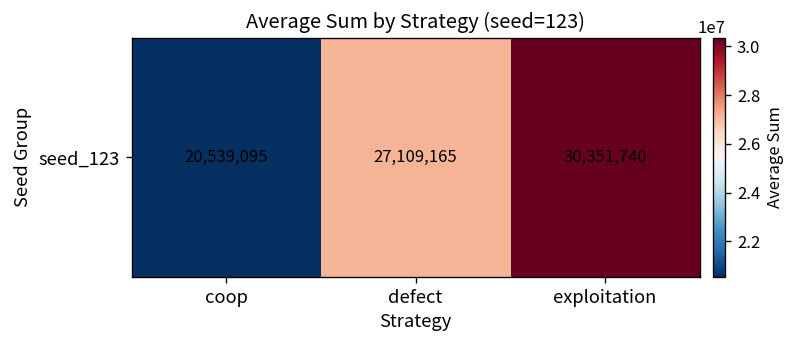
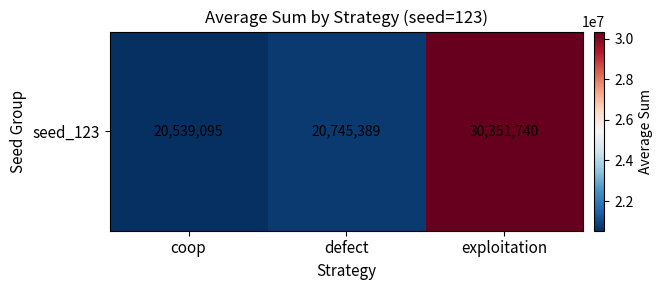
  {
    "seed_123": {
      "coop": "20,539,095",
-     "defect": "27,109,165",
+     "defect": "20,745,389",
      "exploitation": "30,351,740"
    }
  }
